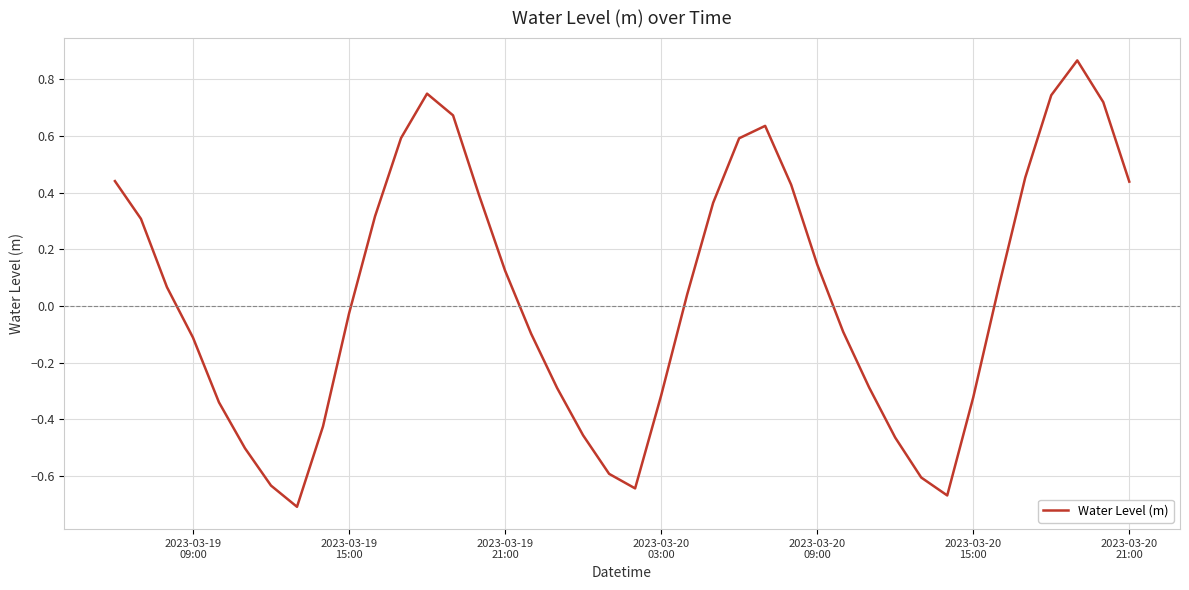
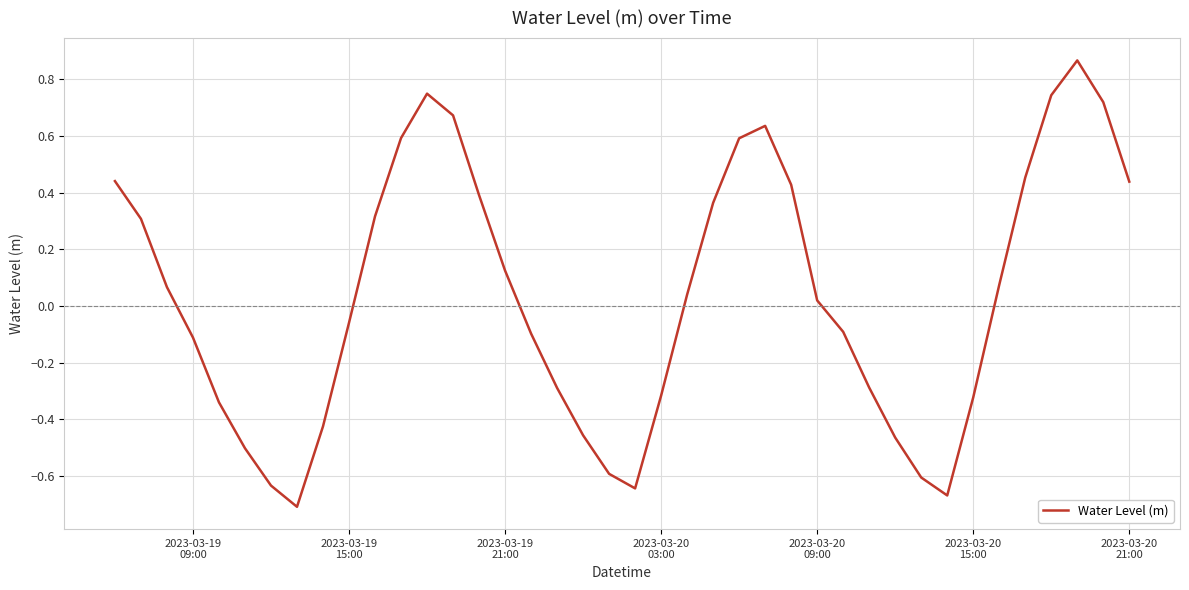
  {
    "2023-03-19 09:00": -0.11,
-   "2023-03-19 15:00": -0.03,
+   "2023-03-19 15:00": -0.06,
    "2023-03-19 21:00": 0.12,
    "2023-03-20 03:00": -0.32,
-   "2023-03-20 09:00": 0.15,
+   "2023-03-20 09:00": 0.02,
    "2023-03-20 15:00": -0.32,
    "2023-03-20 21:00": 0.44
  }
